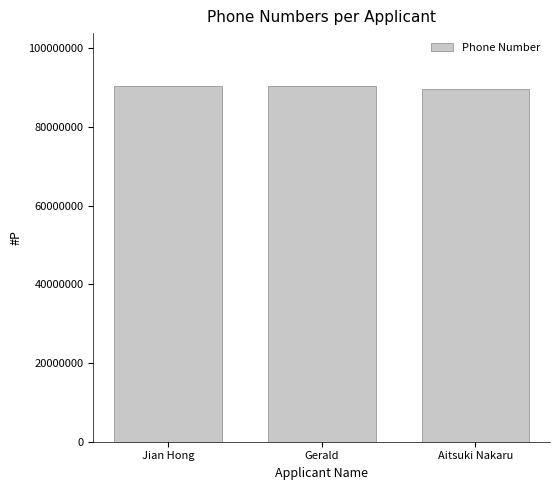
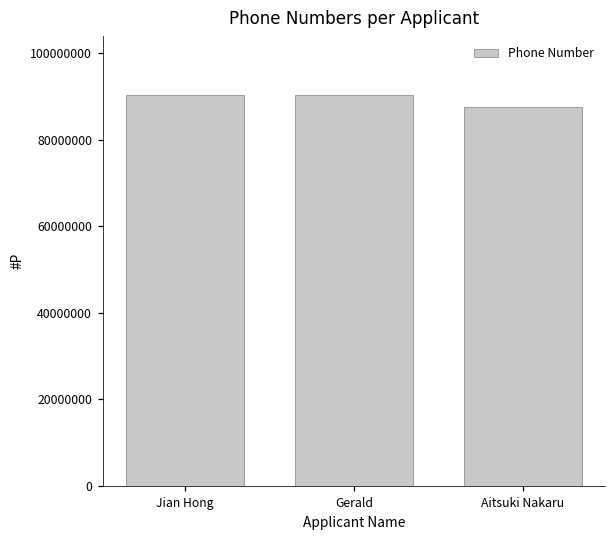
  {
    "Jian Hong": 90000000,
    "Gerald": 90000000,
-   "Aitsuki Nakaru": 90000000
+   "Aitsuki Nakaru": 88000000
  }
